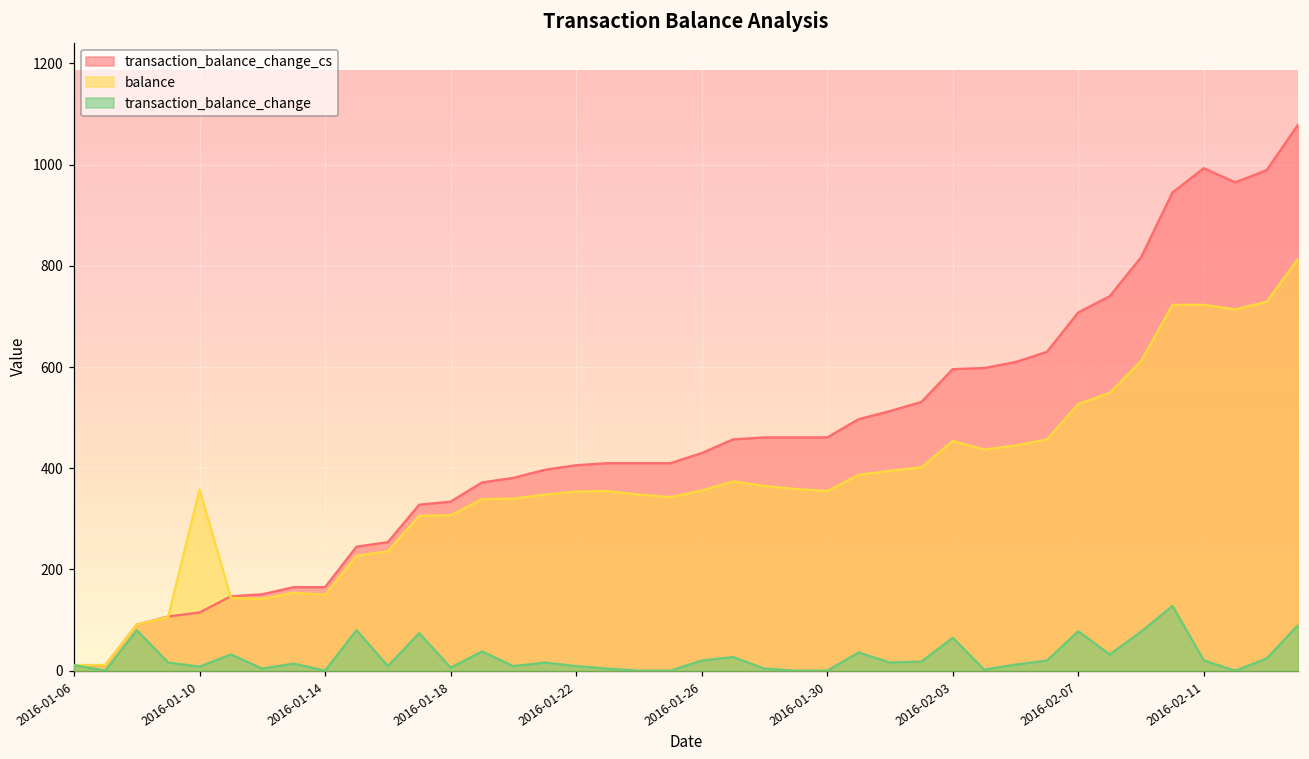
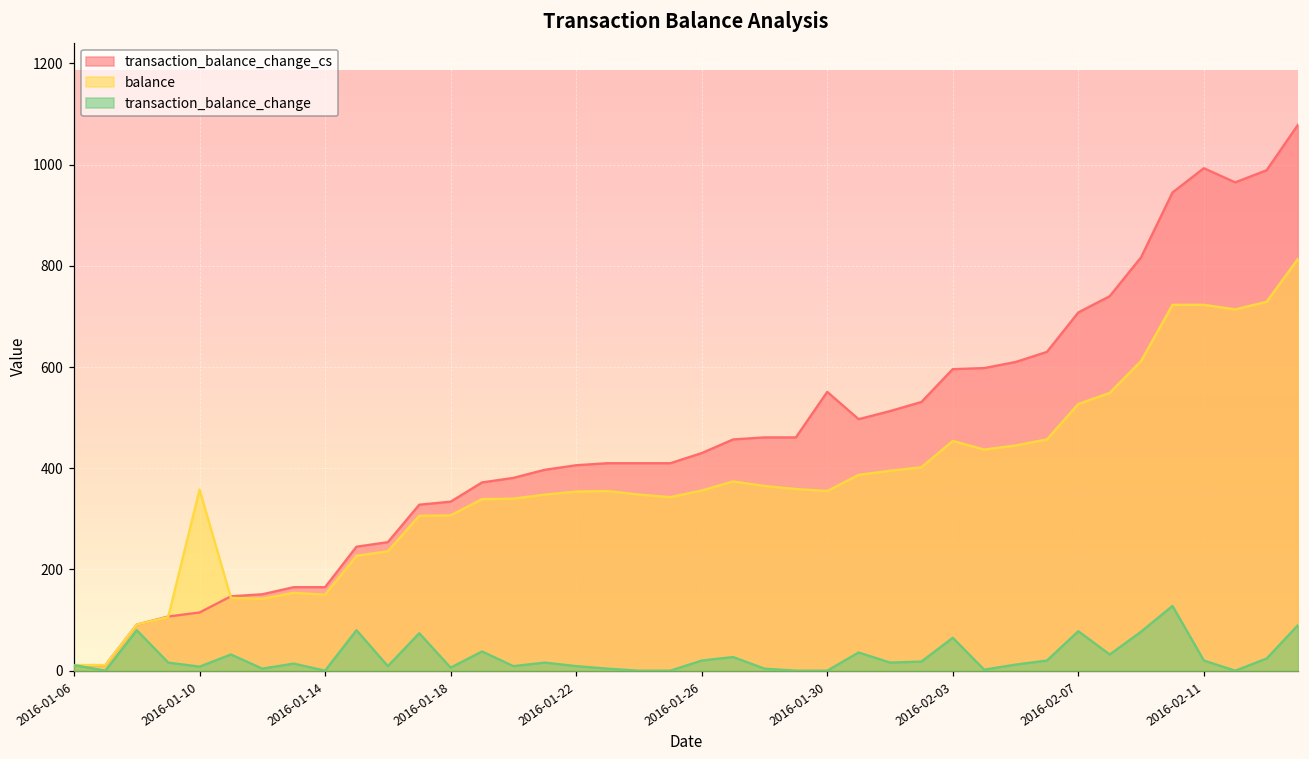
  {
    "transaction_balance_change_cs": {
      "2016-01-10": 120,
      "2016-01-14": 170,
      "2016-01-18": 330,
      "2016-01-22": 410,
      "2016-01-26": 430,
-     "2016-01-30": 460,
+     "2016-01-30": 550,
      "2016-02-03": 600,
      "2016-02-07": 710,
      "2016-02-11": 990
    },
    "balance": {
      "2016-01-10": 360,
      "2016-01-14": 150,
      "2016-01-18": 310,
      "2016-01-22": 350,
      "2016-01-26": 360,
      "2016-01-30": 360,
      "2016-02-03": 450,
      "2016-02-07": 530,
      "2016-02-11": 720
    },
    "transaction_balance_change": {
      "2016-01-10": 10,
      "2016-01-14": 0,
      "2016-01-18": 10,
      "2016-01-22": 10,
      "2016-01-26": 20,
      "2016-01-30": 0,
      "2016-02-03": 70,
      "2016-02-07": 80,
      "2016-02-11": 20
    }
  }
